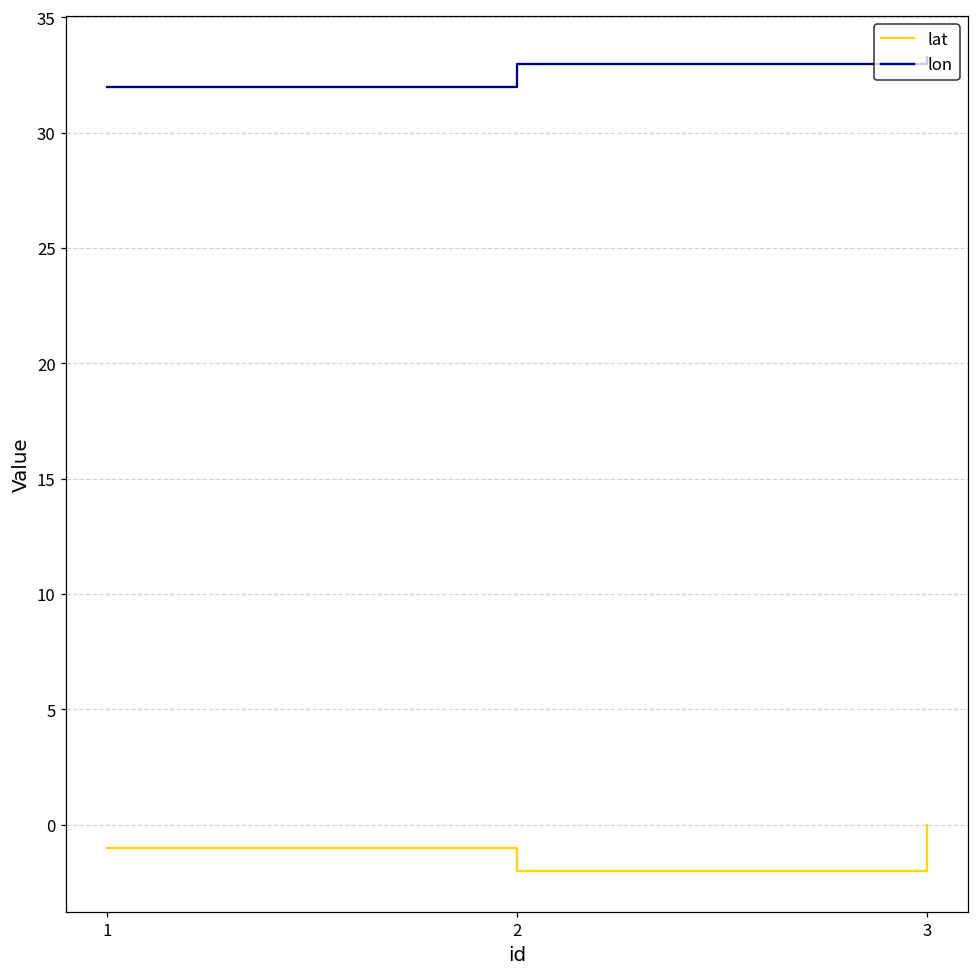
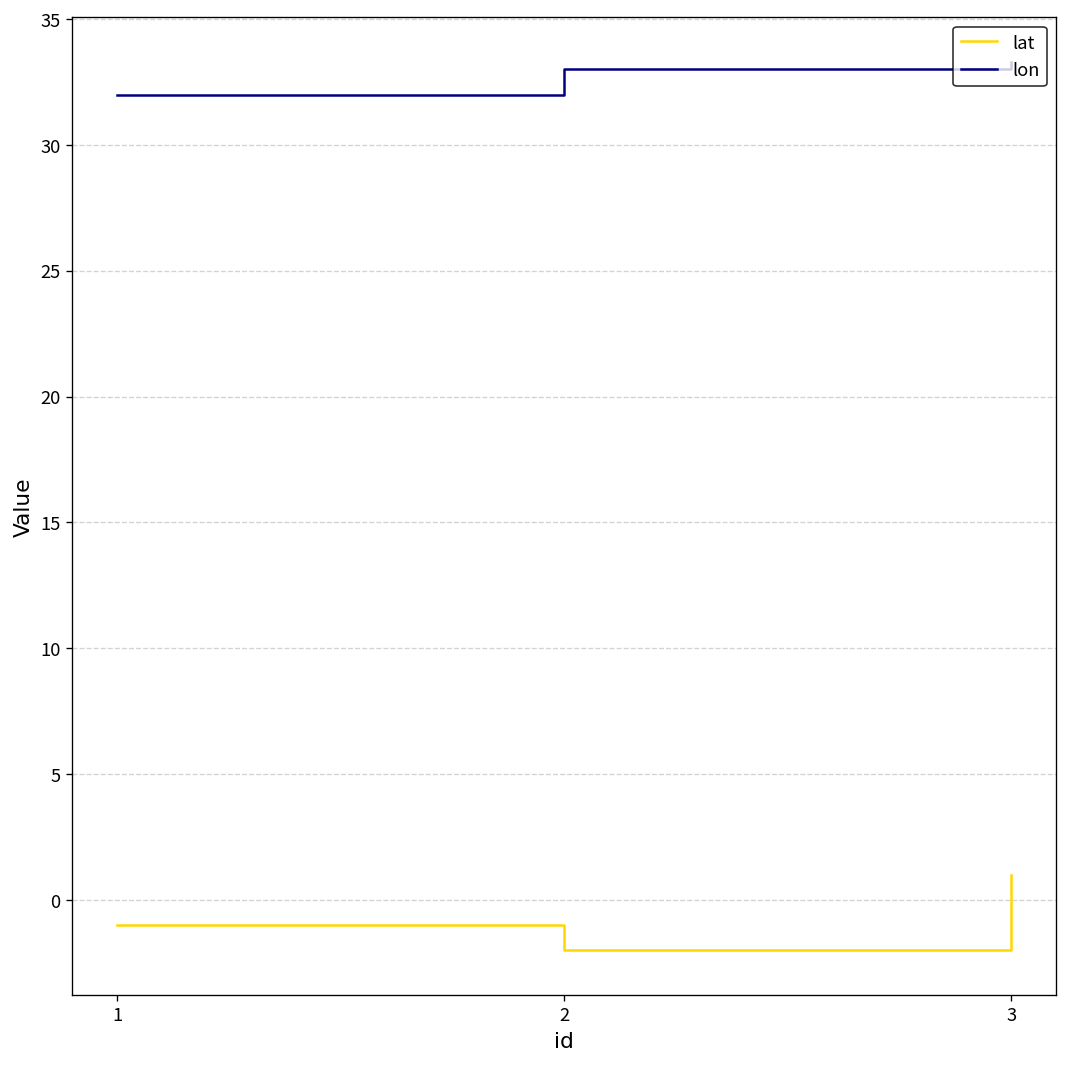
  {
    "lat": {
      "1": -1,
      "2": -2,
-     "3": 0
+     "3": 1
    },
    "lon": {
      "1": 32,
      "2": 33
    }
  }
